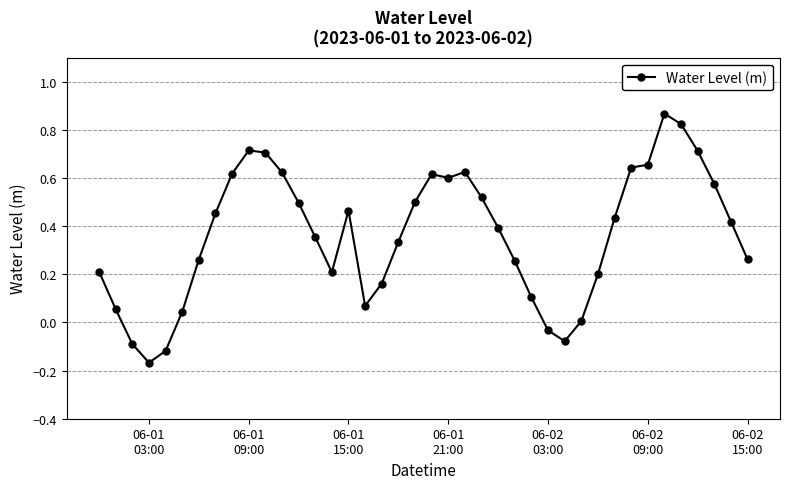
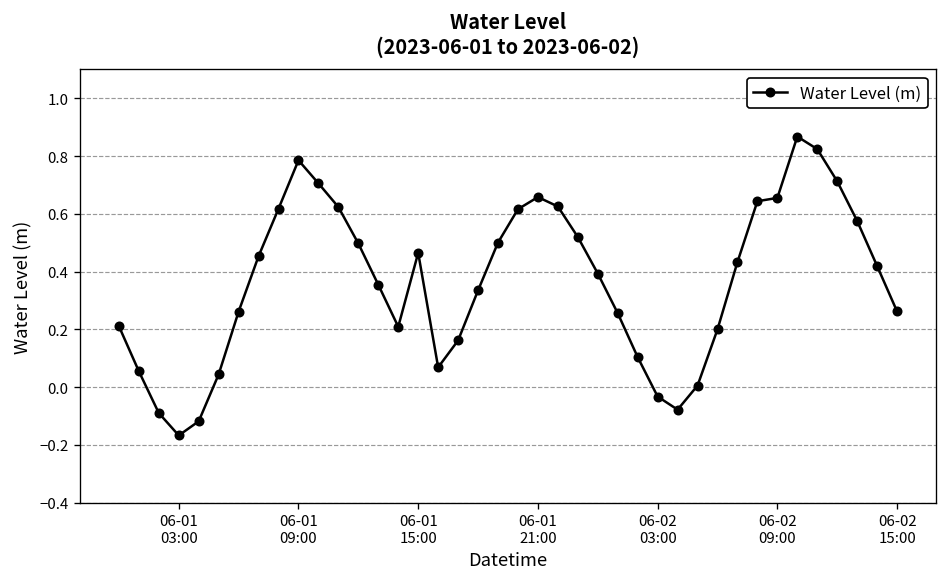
  {
    "06-01 03:00": -0.17,
-   "06-01 09:00": 0.72,
+   "06-01 09:00": 0.79,
    "06-01 15:00": 0.47,
-   "06-01 21:00": 0.60,
+   "06-01 21:00": 0.66,
    "06-02 03:00": -0.03,
    "06-02 09:00": 0.66,
    "06-02 15:00": 0.26
  }
